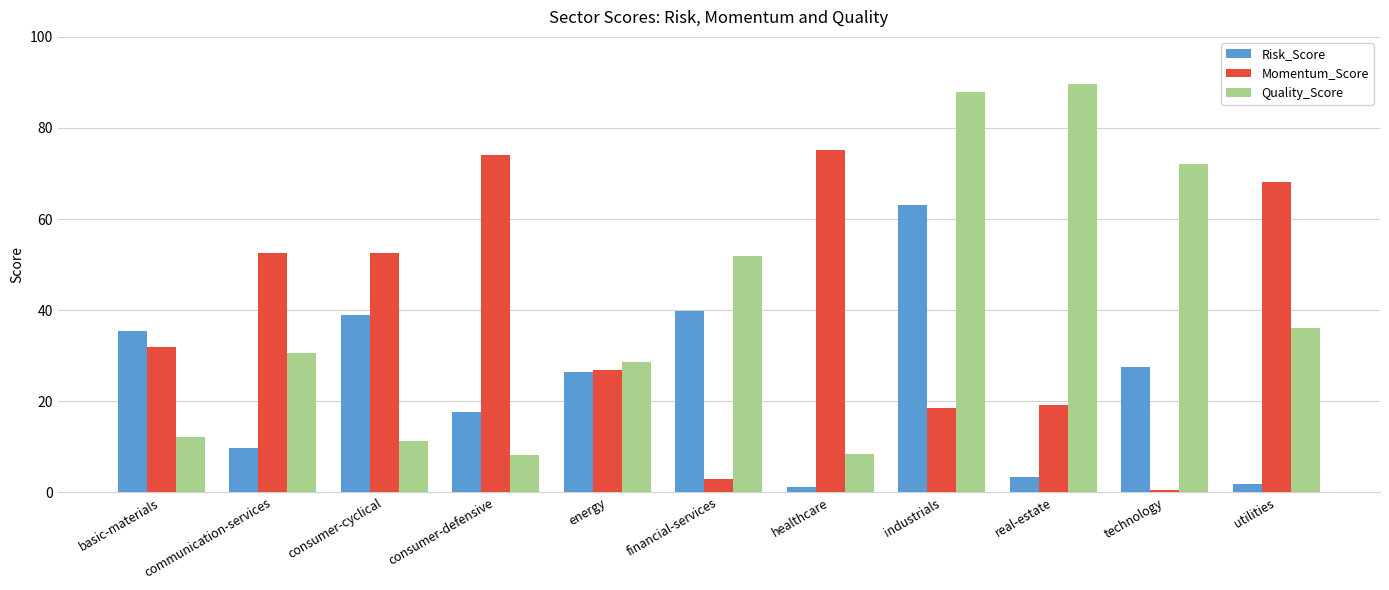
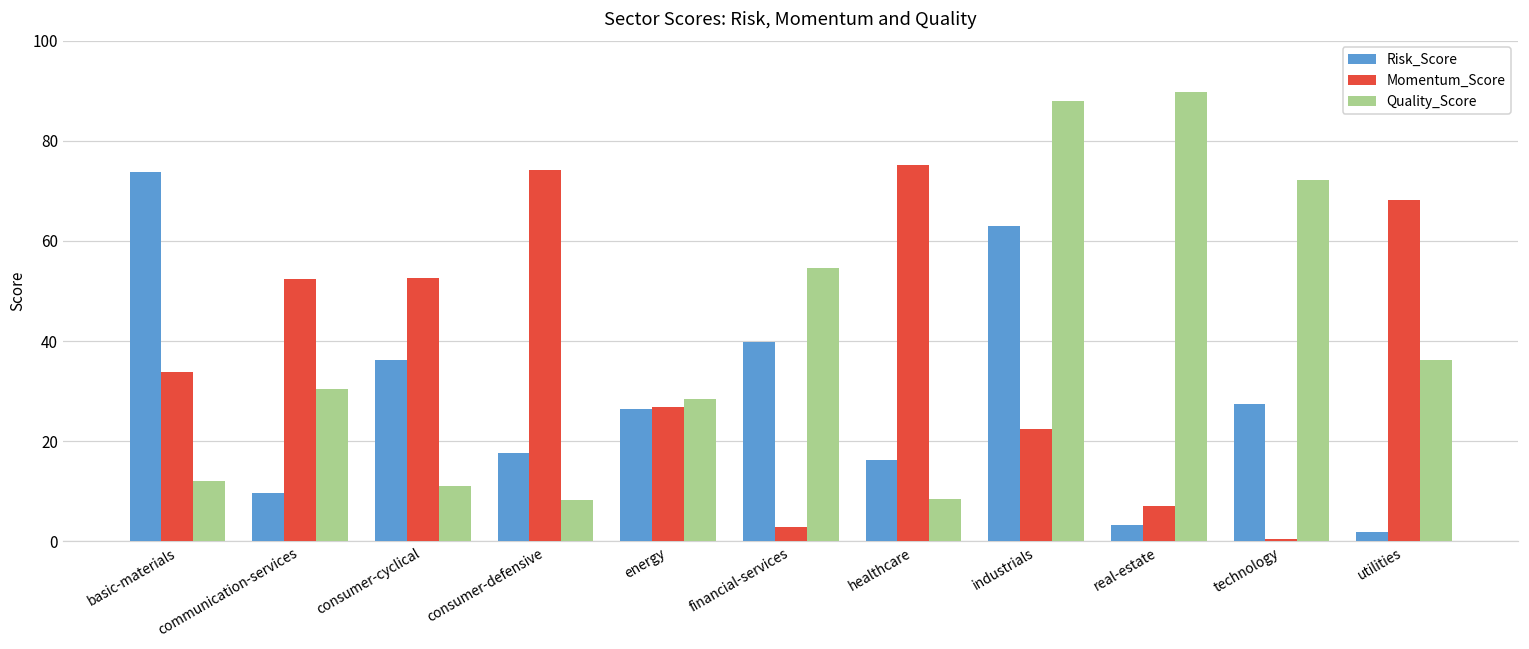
  {
    "Risk_Score": {
-     "basic-materials": 35,
+     "basic-materials": 74,
      "communication-services": 10,
-     "consumer-cyclical": 39,
+     "consumer-cyclical": 36,
      "consumer-defensive": 18,
      "energy": 26,
      "financial-services": 40,
-     "healthcare": 1,
+     "healthcare": 16,
      "industrials": 63,
      "real-estate": 3,
      "technology": 27,
      "utilities": 2
    },
    "Momentum_Score": {
-     "basic-materials": 32,
+     "basic-materials": 34,
      "communication-services": 52,
      "consumer-cyclical": 53,
      "consumer-defensive": 74,
      "energy": 27,
      "financial-services": 3,
      "healthcare": 75,
-     "industrials": 19,
-     "real-estate": 19,
+     "industrials": 22,
+     "real-estate": 7,
      "utilities": 68
    },
    "Quality_Score": {
      "basic-materials": 12,
      "communication-services": 30,
      "consumer-cyclical": 11,
      "consumer-defensive": 8,
      "energy": 29,
-     "financial-services": 52,
+     "financial-services": 55,
      "healthcare": 8,
      "industrials": 88,
      "real-estate": 90,
      "technology": 72,
      "utilities": 36
    }
  }
